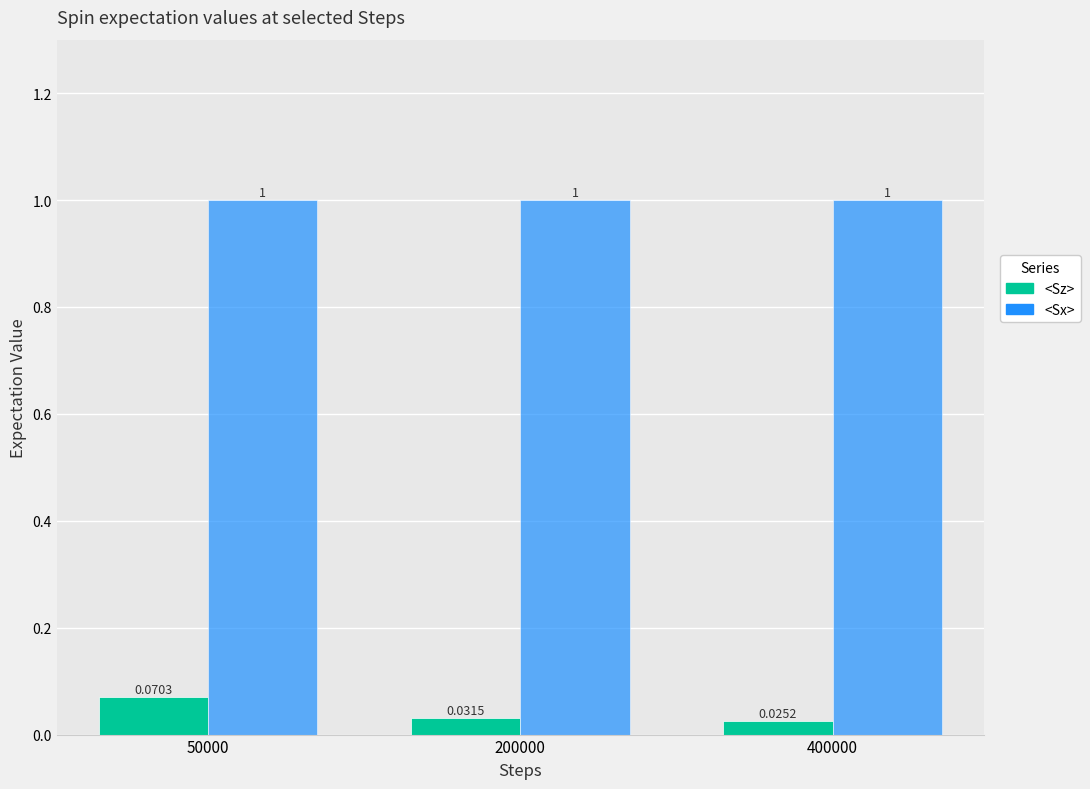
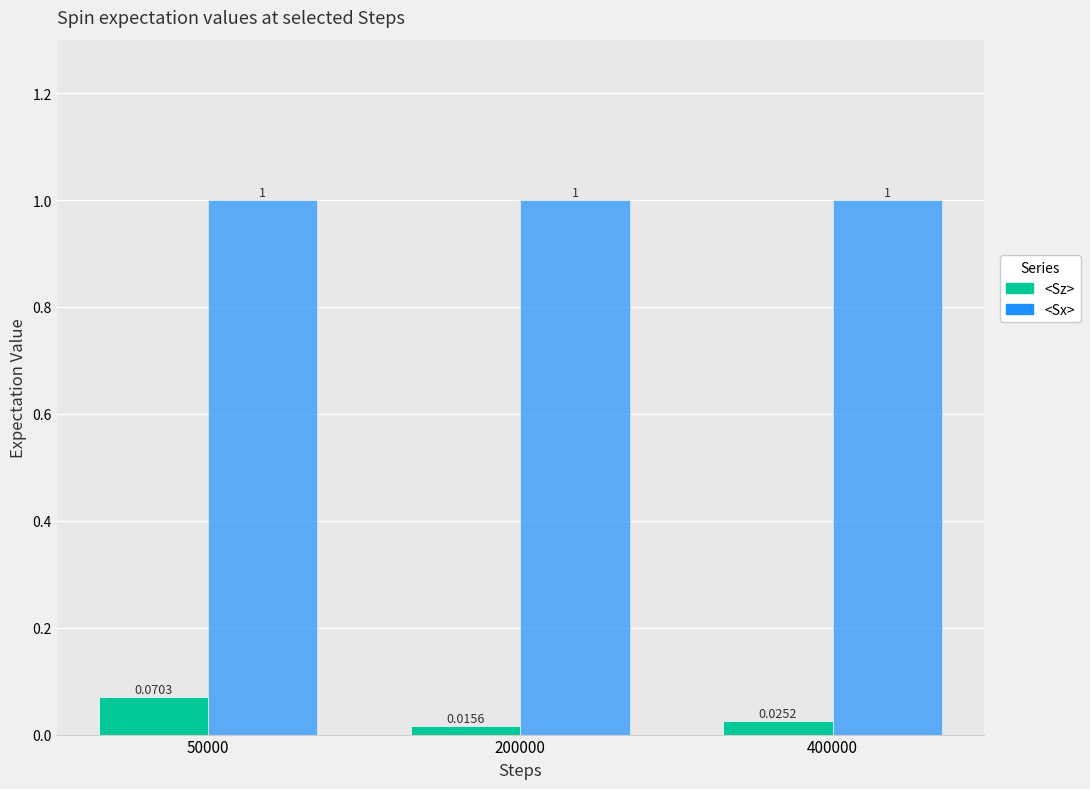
  {
    "<Sz>": {
      "50000": 0.0703,
-     "200000": 0.0315,
+     "200000": 0.0156,
      "400000": 0.0252
    },
    "<Sx>": {
      "50000": 1,
      "200000": 1,
      "400000": 1
    }
  }
